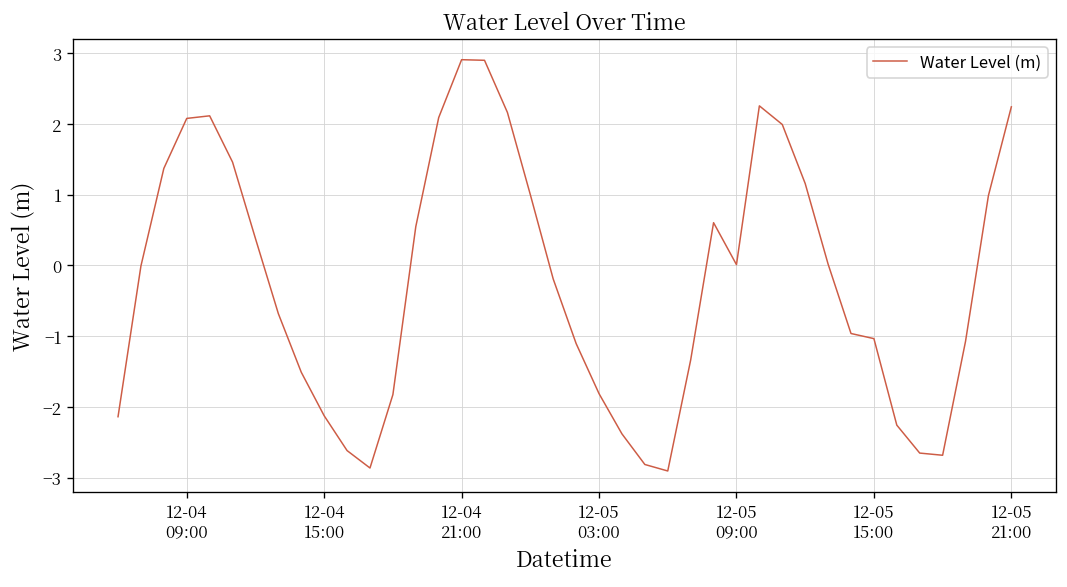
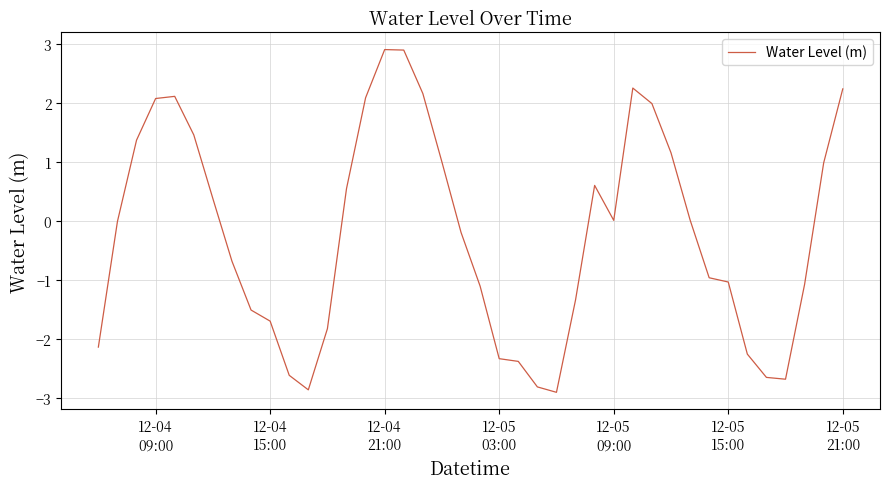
  {
    "12-04 09:00": 2.1,
-   "12-04 15:00": -2.1,
+   "12-04 15:00": -1.7,
    "12-04 21:00": 2.9,
-   "12-05 03:00": -1.8,
+   "12-05 03:00": -2.3,
    "12-05 09:00": 0.0,
    "12-05 15:00": -1.0,
    "12-05 21:00": 2.2
  }
